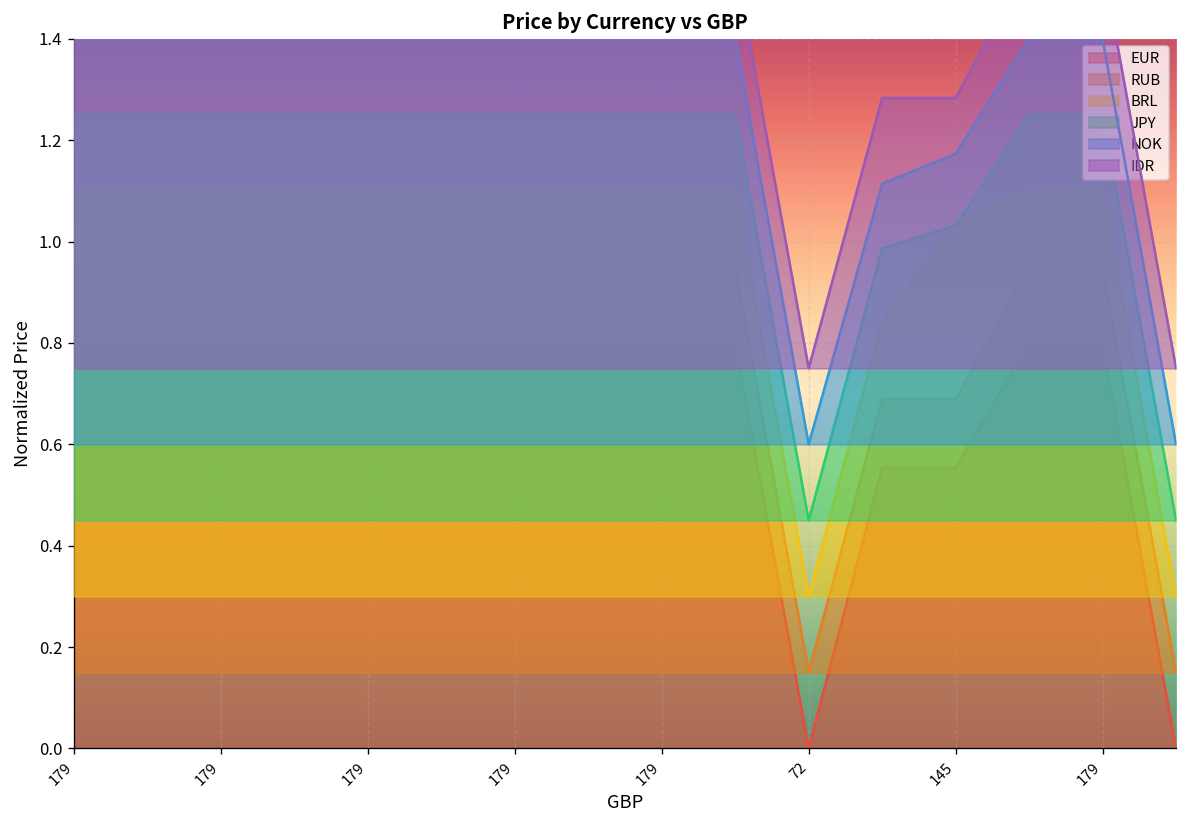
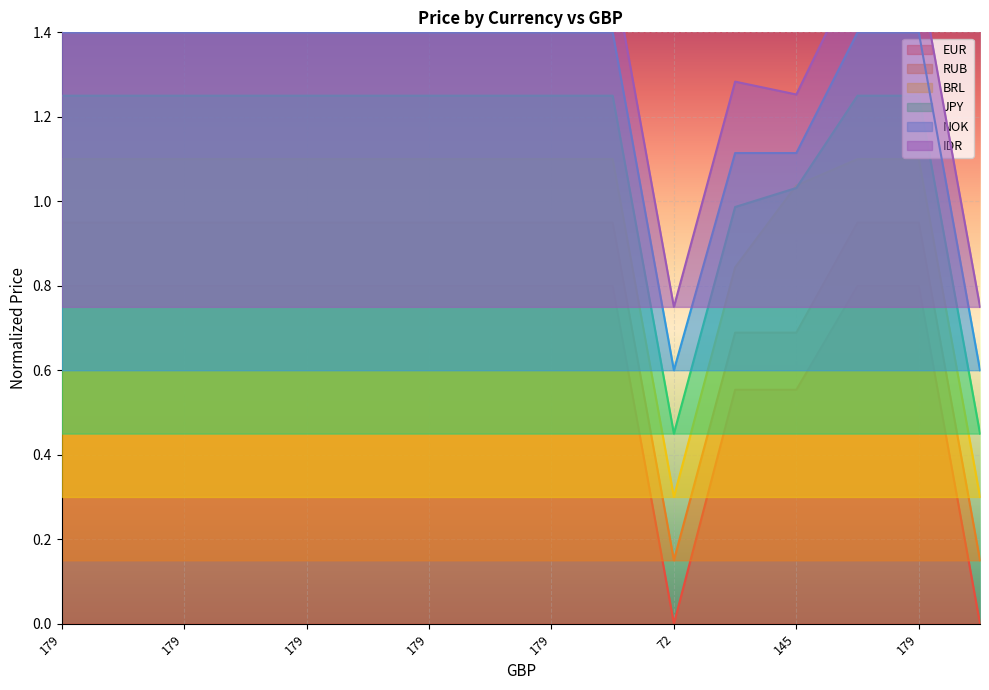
  {
    "BRL": {
      "72": 0.30
    },
    "JPY": {
      "72": 0.45
    },
    "NOK": {
      "72": 0.60,
-     "145": 1.17
+     "145": 1.11
    },
    "IDR": {
      "72": 0.75,
-     "145": 1.28
+     "145": 1.25
    }
  }
